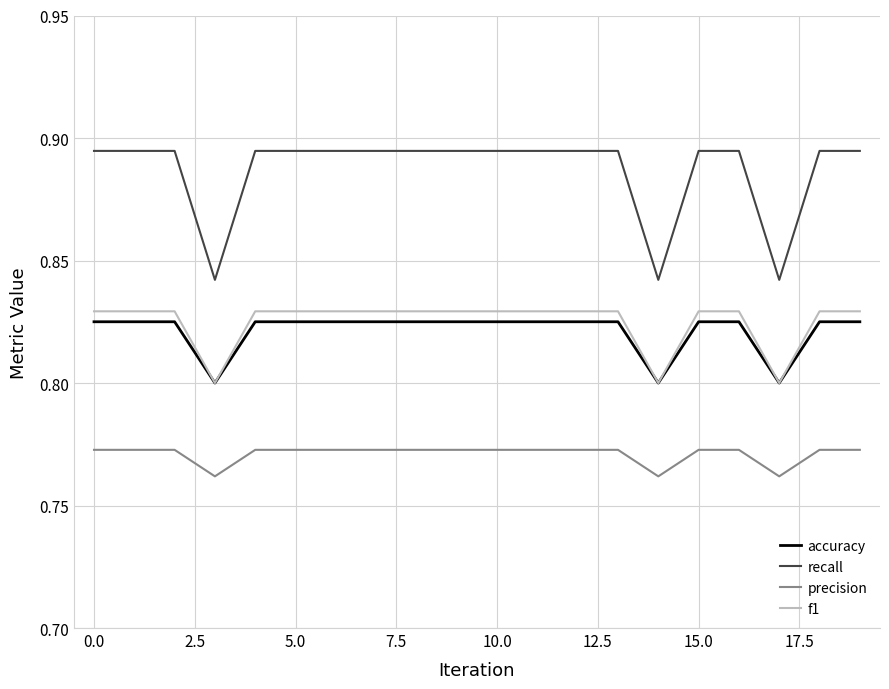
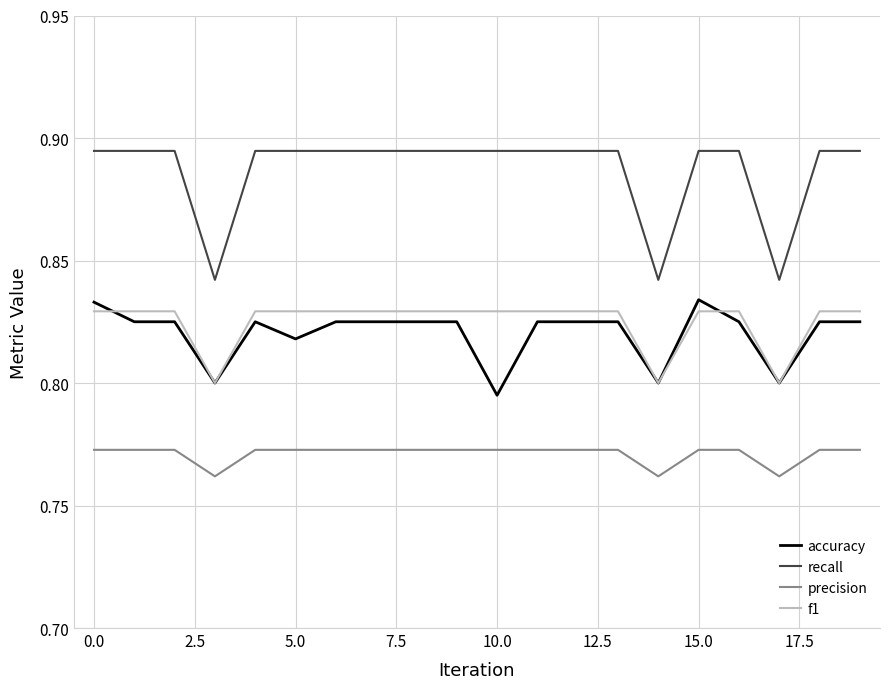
  {
    "accuracy": {
-     "0.0": 0.825,
-     "5.0": 0.825,
-     "10.0": 0.825,
-     "15.0": 0.825
+     "0.0": 0.833,
+     "5.0": 0.818,
+     "10.0": 0.795,
+     "15.0": 0.834
    },
    "recall": {
      "0.0": 0.895,
      "5.0": 0.895,
      "10.0": 0.895,
      "15.0": 0.895
    },
    "precision": {
      "0.0": 0.773,
      "5.0": 0.773,
      "10.0": 0.773,
      "15.0": 0.773
    },
    "f1": {
      "0.0": 0.829,
      "5.0": 0.829,
      "10.0": 0.829,
      "15.0": 0.829
    }
  }
